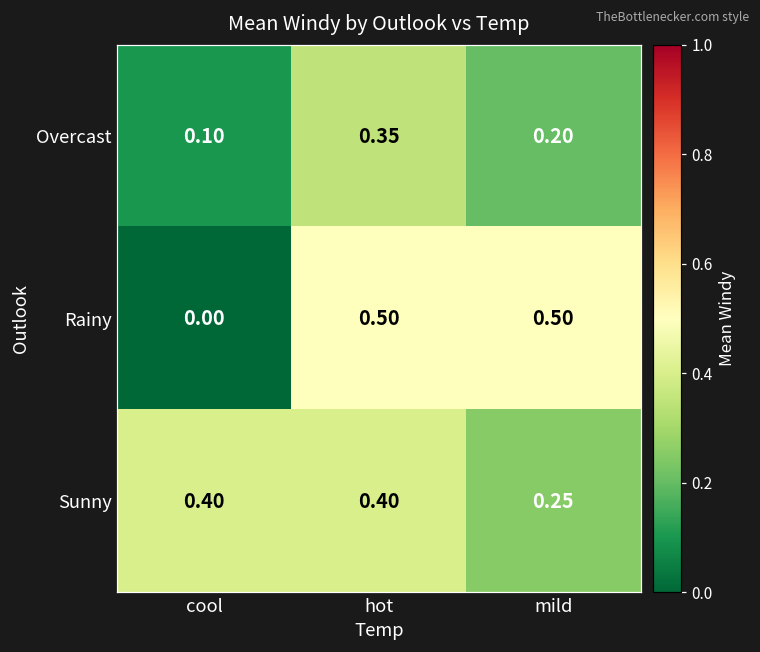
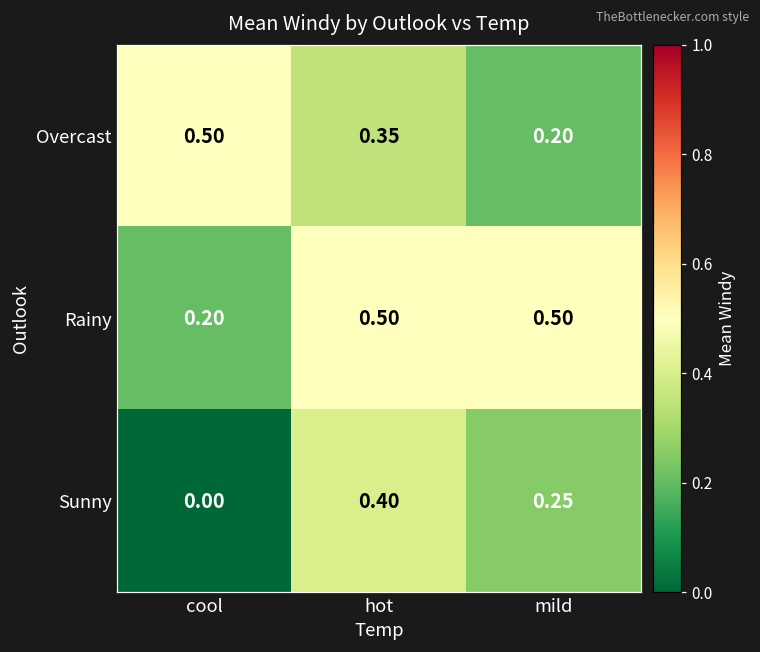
  {
    "Overcast": {
-     "cool": 0.10,
+     "cool": 0.50,
      "hot": 0.35,
      "mild": 0.20
    },
    "Rainy": {
-     "cool": 0.00,
+     "cool": 0.20,
      "hot": 0.50,
      "mild": 0.50
    },
    "Sunny": {
-     "cool": 0.40,
+     "cool": 0.00,
      "hot": 0.40,
      "mild": 0.25
    }
  }
